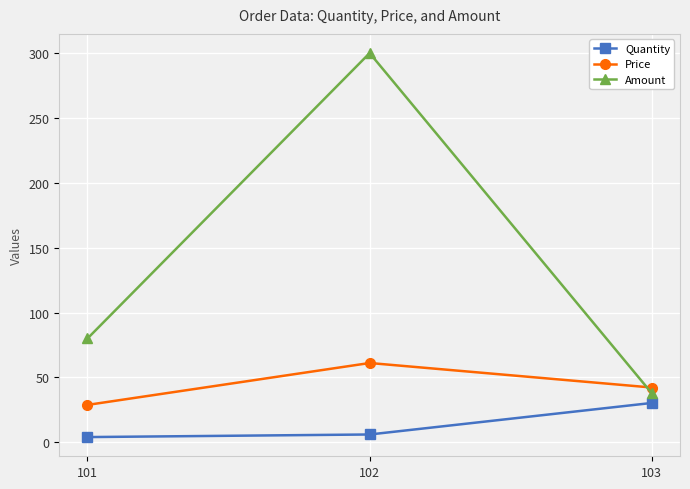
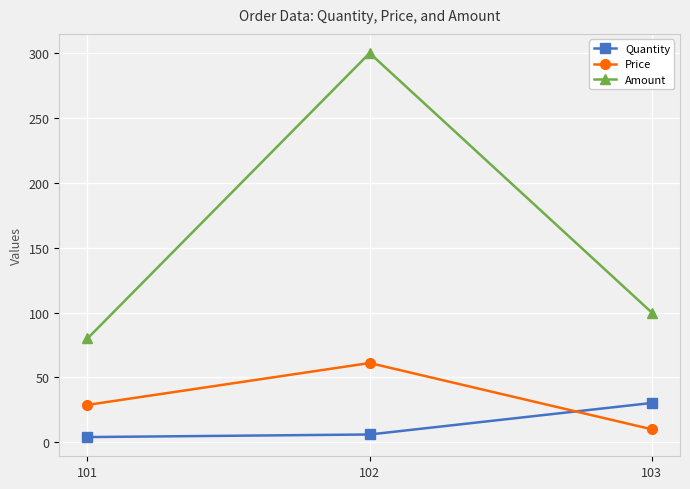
  {
    "Quantity": {
      "101": 4,
      "102": 6,
      "103": 30
    },
    "Price": {
      "101": 29,
      "102": 61,
-     "103": 42
+     "103": 10
    },
    "Amount": {
      "101": 80,
      "102": 300,
-     "103": 38
+     "103": 100
    }
  }
